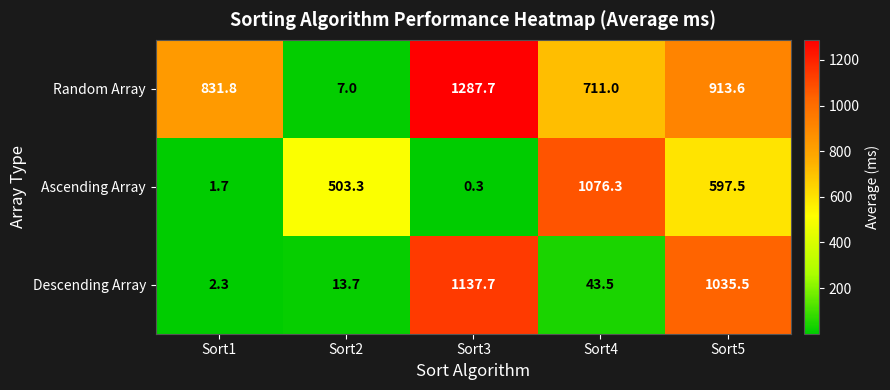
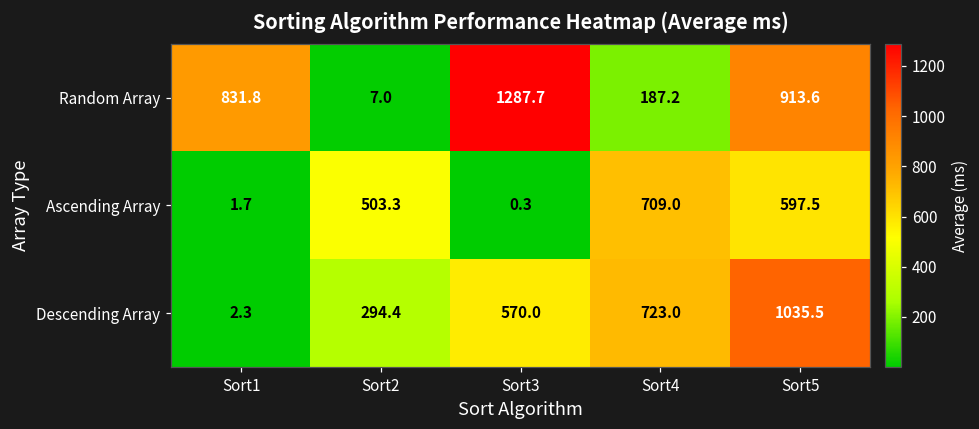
  {
    "Random Array": {
      "Sort1": 831.8,
      "Sort2": 7.0,
      "Sort3": 1287.7,
-     "Sort4": 711.0,
+     "Sort4": 187.2,
      "Sort5": 913.6
    },
    "Ascending Array": {
      "Sort1": 1.7,
      "Sort2": 503.3,
      "Sort3": 0.3,
-     "Sort4": 1076.3,
+     "Sort4": 709.0,
      "Sort5": 597.5
    },
    "Descending Array": {
      "Sort1": 2.3,
-     "Sort2": 13.7,
-     "Sort3": 1137.7,
-     "Sort4": 43.5,
+     "Sort2": 294.4,
+     "Sort3": 570.0,
+     "Sort4": 723.0,
      "Sort5": 1035.5
    }
  }
